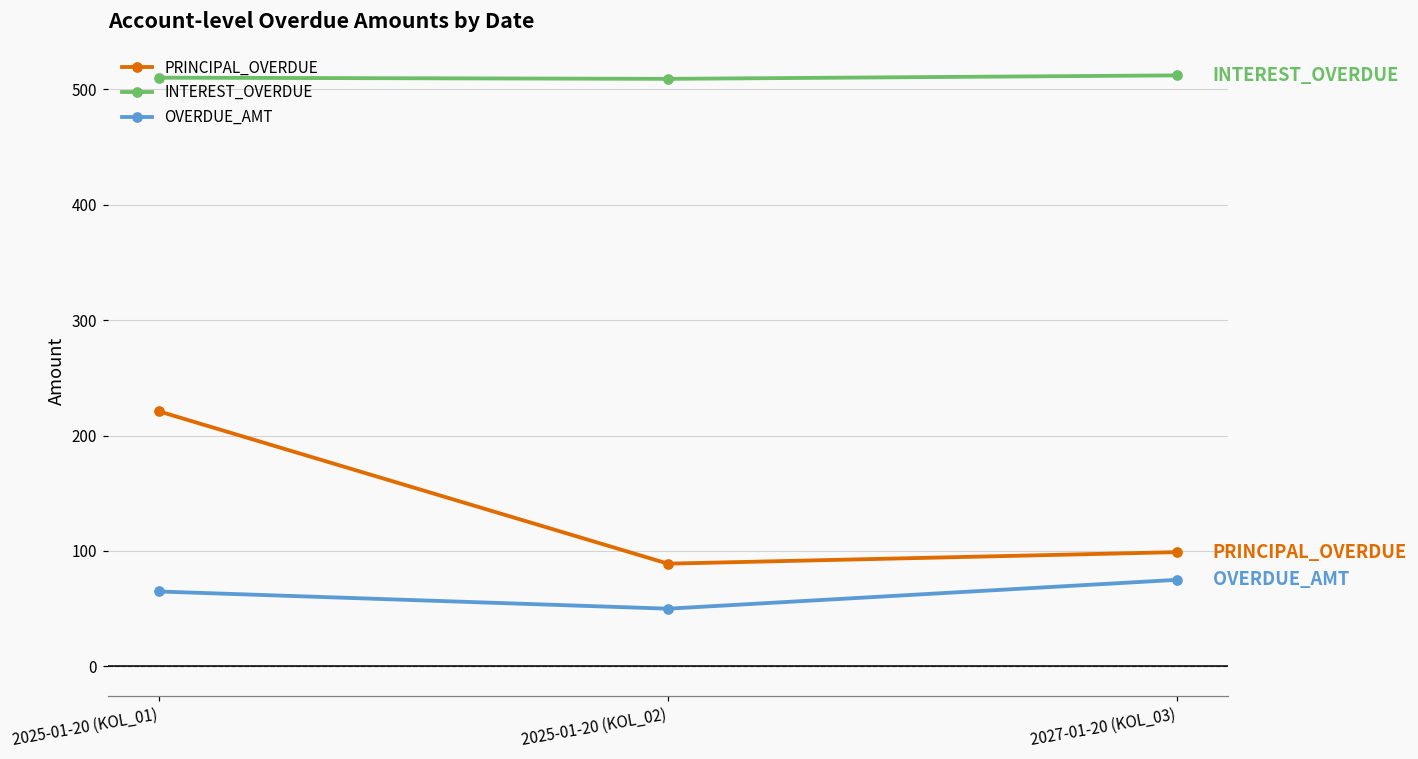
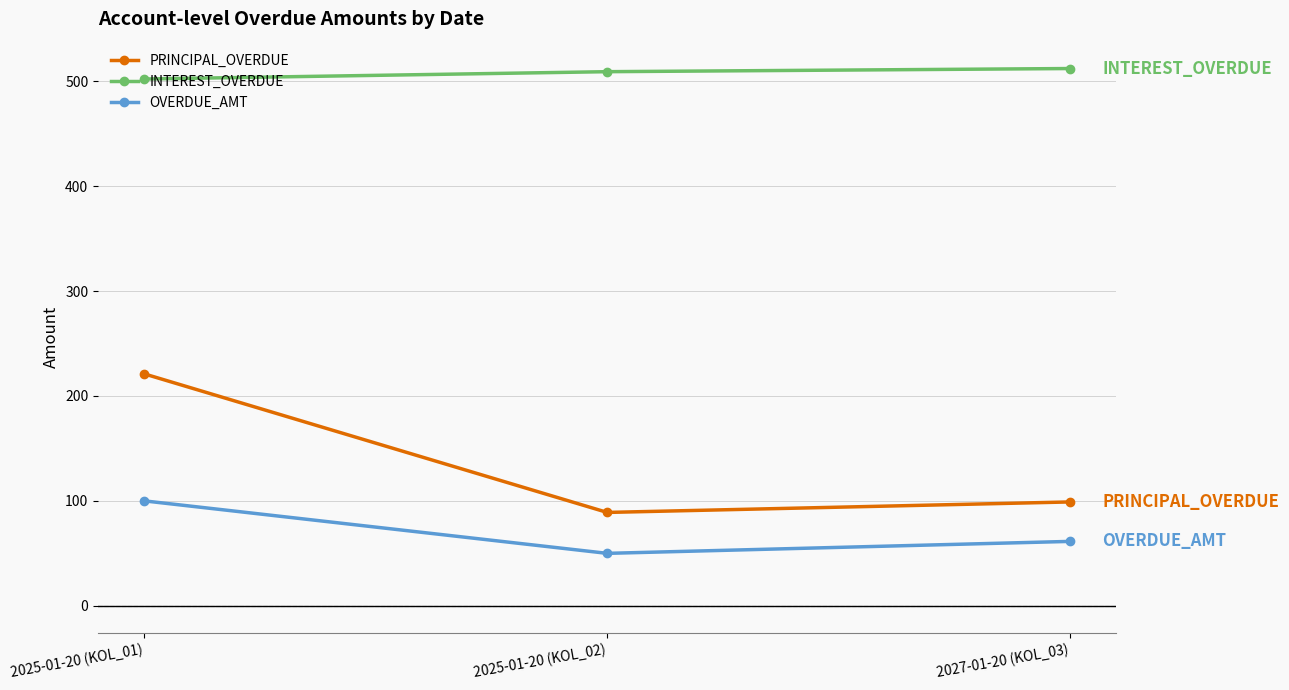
  {
    "PRINCIPAL_OVERDUE": {
      "2025-01-20 (KOL_01)": 221,
      "2025-01-20 (KOL_02)": 89,
      "2027-01-20 (KOL_03)": 99
    },
    "INTEREST_OVERDUE": {
-     "2025-01-20 (KOL_01)": 510,
+     "2025-01-20 (KOL_01)": 502,
      "2025-01-20 (KOL_02)": 509,
      "2027-01-20 (KOL_03)": 512
    },
    "OVERDUE_AMT": {
-     "2025-01-20 (KOL_01)": 65,
+     "2025-01-20 (KOL_01)": 100,
      "2025-01-20 (KOL_02)": 50,
-     "2027-01-20 (KOL_03)": 75
+     "2027-01-20 (KOL_03)": 61
    }
  }
